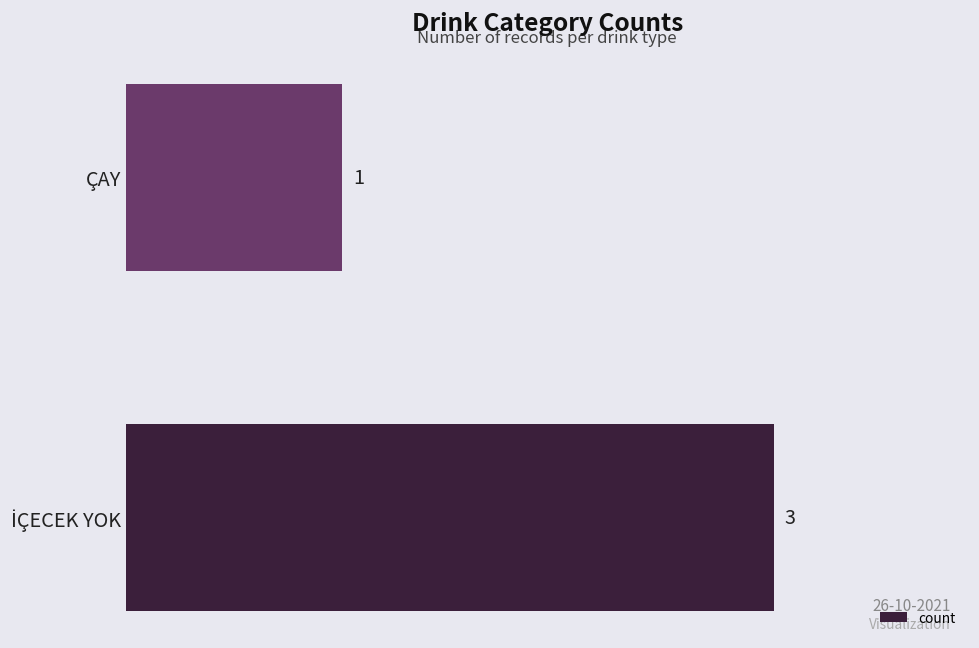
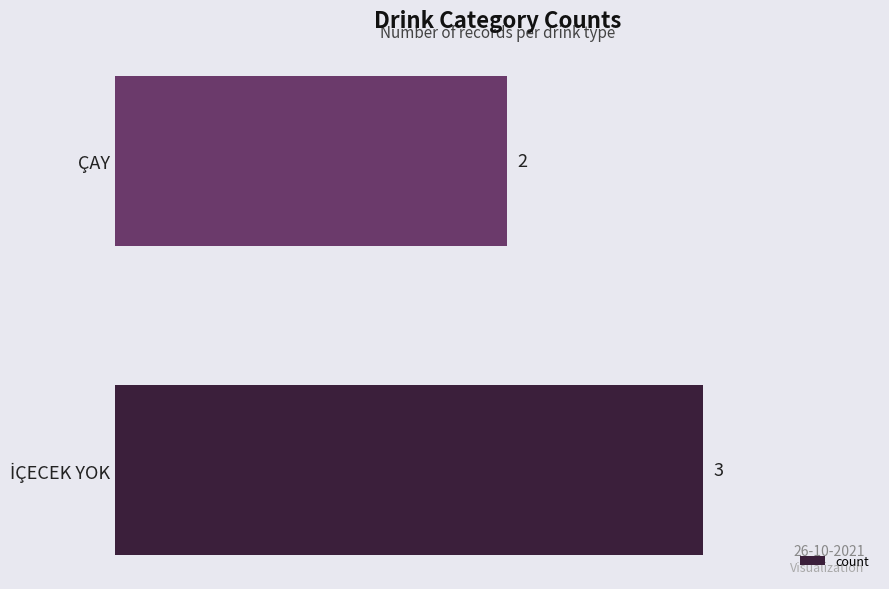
  {
-   "ÇAY": 1,
+   "ÇAY": 2,
    "İÇECEK YOK": 3
  }
